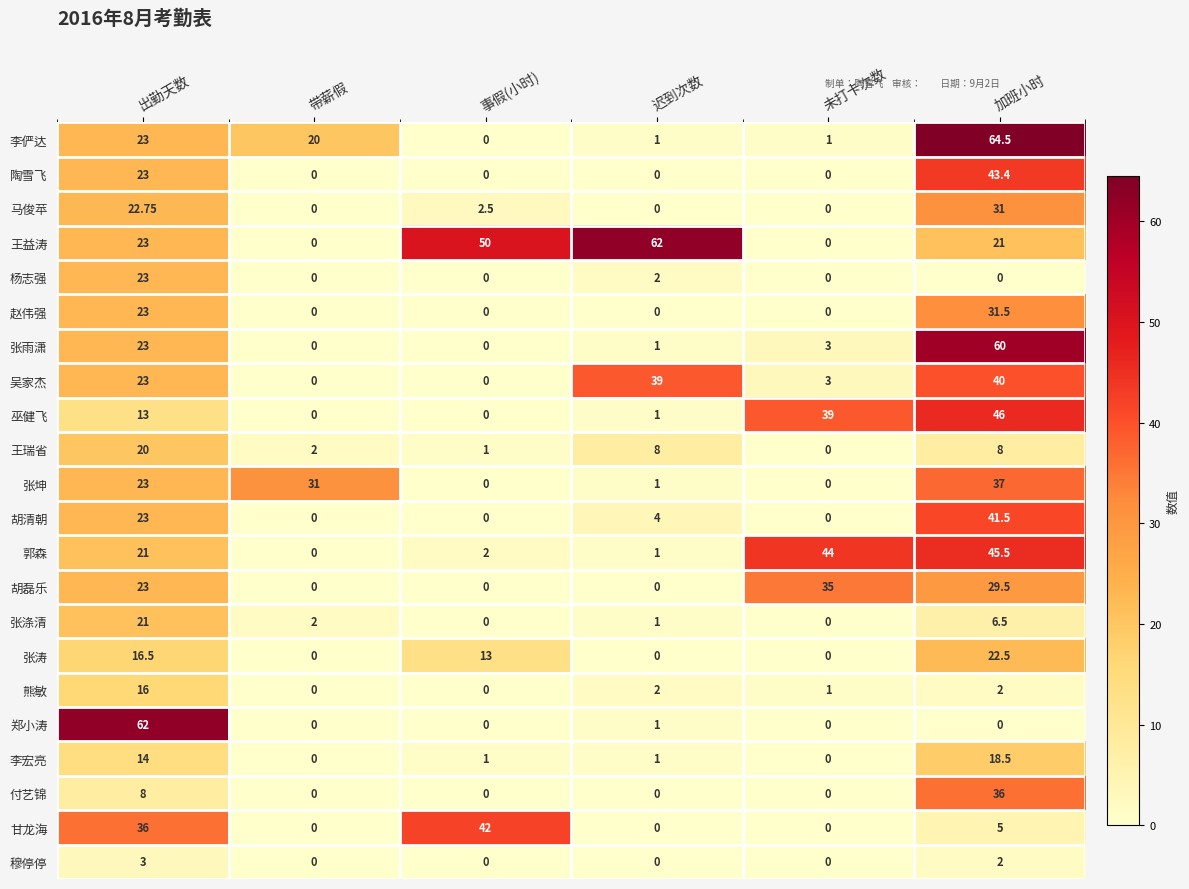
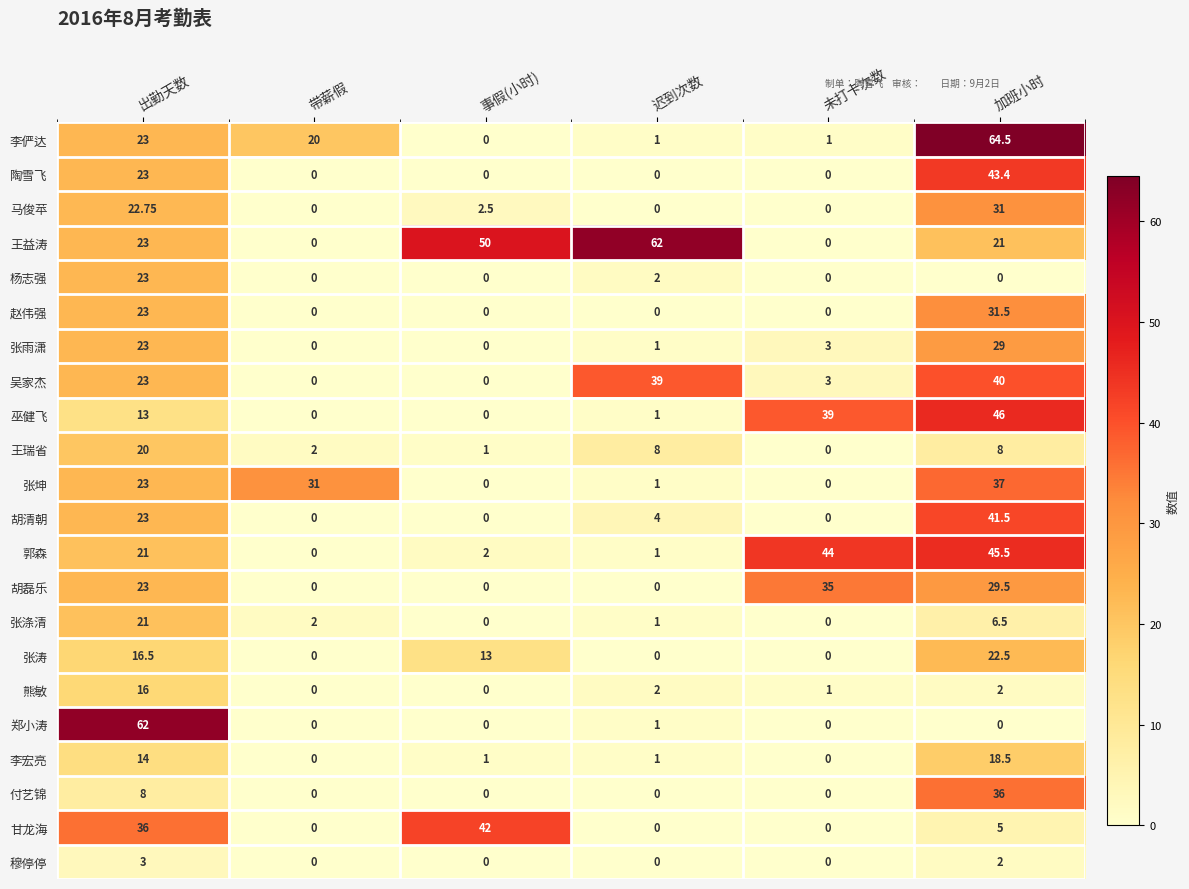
  {
    "李俨达": {
      "出勤天数": 23,
      "带薪假": 20,
      "事假(小时)": 0,
      "迟到次数": 1,
      "未打卡次数": 1,
      "加班小时": 64.5
    },
    "陶雪飞": {
      "出勤天数": 23,
      "带薪假": 0,
      "事假(小时)": 0,
      "迟到次数": 0,
      "未打卡次数": 0,
      "加班小时": 43.4
    },
    "马俊苹": {
      "出勤天数": 22.75,
      "带薪假": 0,
      "事假(小时)": 2.5,
      "迟到次数": 0,
      "未打卡次数": 0,
      "加班小时": 31
    },
    "王益涛": {
      "出勤天数": 23,
      "带薪假": 0,
      "事假(小时)": 50,
      "迟到次数": 62,
      "未打卡次数": 0,
      "加班小时": 21
    },
    "杨志强": {
      "出勤天数": 23,
      "带薪假": 0,
      "事假(小时)": 0,
      "迟到次数": 2,
      "未打卡次数": 0,
      "加班小时": 0
    },
    "赵伟强": {
      "出勤天数": 23,
      "带薪假": 0,
      "事假(小时)": 0,
      "迟到次数": 0,
      "未打卡次数": 0,
      "加班小时": 31.5
    },
    "张雨潇": {
      "出勤天数": 23,
      "带薪假": 0,
      "事假(小时)": 0,
      "迟到次数": 1,
      "未打卡次数": 3,
-     "加班小时": 60
+     "加班小时": 29
    },
    "吴家杰": {
      "出勤天数": 23,
      "带薪假": 0,
      "事假(小时)": 0,
      "迟到次数": 39,
      "未打卡次数": 3,
      "加班小时": 40
    },
    "巫健飞": {
      "出勤天数": 13,
      "带薪假": 0,
      "事假(小时)": 0,
      "迟到次数": 1,
      "未打卡次数": 39,
      "加班小时": 46
    },
    "王瑞省": {
      "出勤天数": 20,
      "带薪假": 2,
      "事假(小时)": 1,
      "迟到次数": 8,
      "未打卡次数": 0,
      "加班小时": 8
    },
    "张坤": {
      "出勤天数": 23,
      "带薪假": 31,
      "事假(小时)": 0,
      "迟到次数": 1,
      "未打卡次数": 0,
      "加班小时": 37
    },
    "胡清朝": {
      "出勤天数": 23,
      "带薪假": 0,
      "事假(小时)": 0,
      "迟到次数": 4,
      "未打卡次数": 0,
      "加班小时": 41.5
    },
    "郭森": {
      "出勤天数": 21,
      "带薪假": 0,
      "事假(小时)": 2,
      "迟到次数": 1,
      "未打卡次数": 44,
      "加班小时": 45.5
    },
    "胡磊乐": {
      "出勤天数": 23,
      "带薪假": 0,
      "事假(小时)": 0,
      "迟到次数": 0,
      "未打卡次数": 35,
      "加班小时": 29.5
    },
    "张涤清": {
      "出勤天数": 21,
      "带薪假": 2,
      "事假(小时)": 0,
      "迟到次数": 1,
      "未打卡次数": 0,
      "加班小时": 6.5
    },
    "张涛": {
      "出勤天数": 16.5,
      "带薪假": 0,
      "事假(小时)": 13,
      "迟到次数": 0,
      "未打卡次数": 0,
      "加班小时": 22.5
    },
    "熊敏": {
      "出勤天数": 16,
      "带薪假": 0,
      "事假(小时)": 0,
      "迟到次数": 2,
      "未打卡次数": 1,
      "加班小时": 2
    },
    "郑小涛": {
      "出勤天数": 62,
      "带薪假": 0,
      "事假(小时)": 0,
      "迟到次数": 1,
      "未打卡次数": 0,
      "加班小时": 0
    },
    "李宏亮": {
      "出勤天数": 14,
      "带薪假": 0,
      "事假(小时)": 1,
      "迟到次数": 1,
      "未打卡次数": 0,
      "加班小时": 18.5
    },
    "付艺锦": {
      "出勤天数": 8,
      "带薪假": 0,
      "事假(小时)": 0,
      "迟到次数": 0,
      "未打卡次数": 0,
      "加班小时": 36
    },
    "甘龙海": {
      "出勤天数": 36,
      "带薪假": 0,
      "事假(小时)": 42,
      "迟到次数": 0,
      "未打卡次数": 0,
      "加班小时": 5
    },
    "穆停停": {
      "出勤天数": 3,
      "带薪假": 0,
      "事假(小时)": 0,
      "迟到次数": 0,
      "未打卡次数": 0,
      "加班小时": 2
    }
  }
